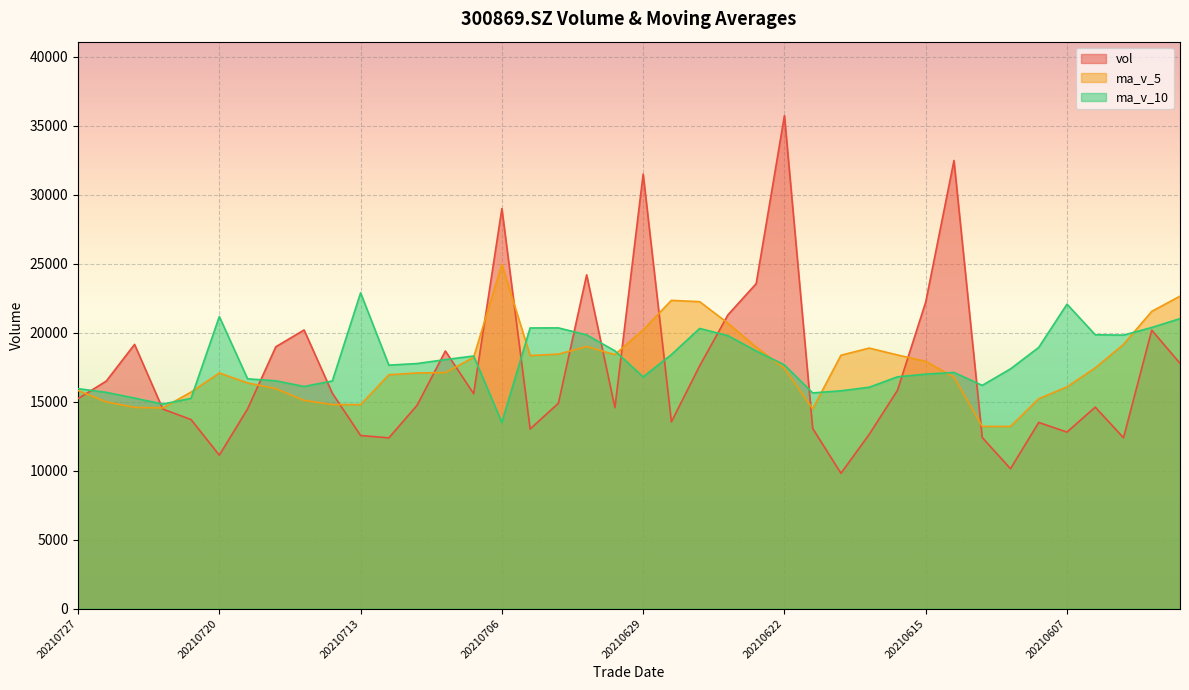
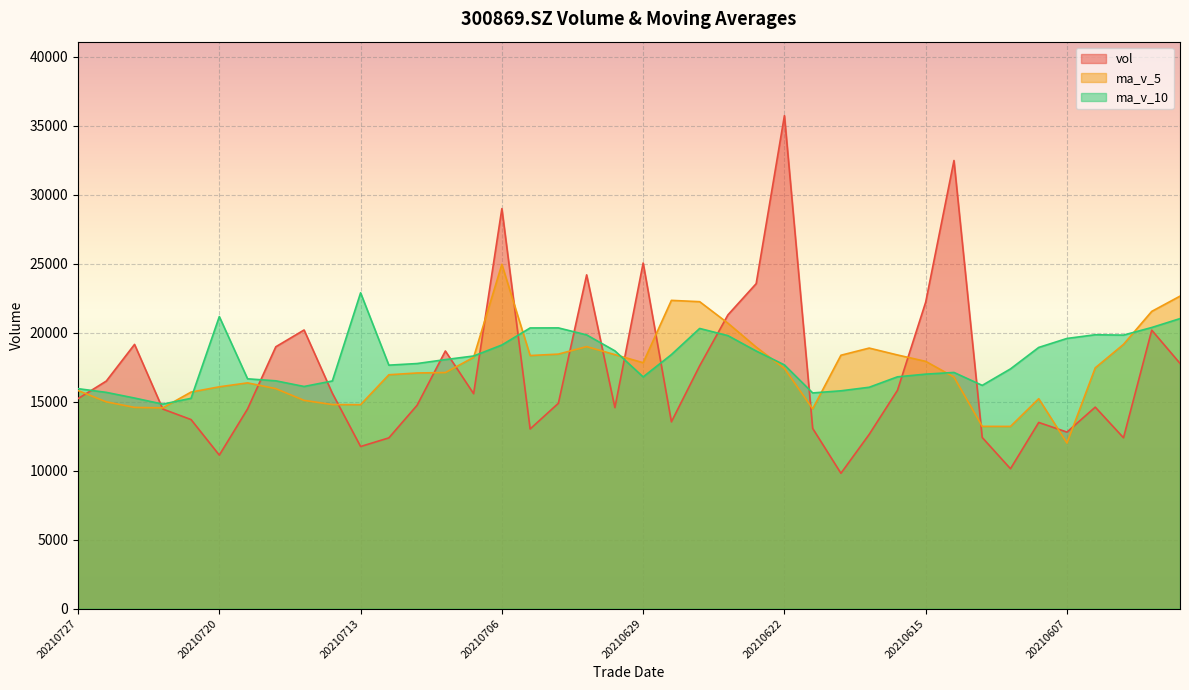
  {
    "vol": {
      "20210727": 15200,
      "20210720": 11100,
-     "20210713": 12500,
+     "20210713": 11800,
      "20210706": 29000,
-     "20210629": 31500,
+     "20210629": 25100,
      "20210622": 35700,
      "20210615": 22200,
      "20210607": 12800
    },
    "ma_v_5": {
-     "20210720": 17100,
+     "20210720": 16100,
      "20210713": 14800,
      "20210706": 25000,
-     "20210629": 20200,
+     "20210629": 17800,
      "20210622": 17400,
      "20210615": 17900,
-     "20210607": 16100
+     "20210607": 12000
    },
    "ma_v_10": {
      "20210720": 21200,
      "20210713": 22900,
-     "20210706": 13500,
+     "20210706": 19100,
      "20210629": 16800,
      "20210622": 17700,
      "20210615": 17000,
-     "20210607": 22100
+     "20210607": 19600
    }
  }
